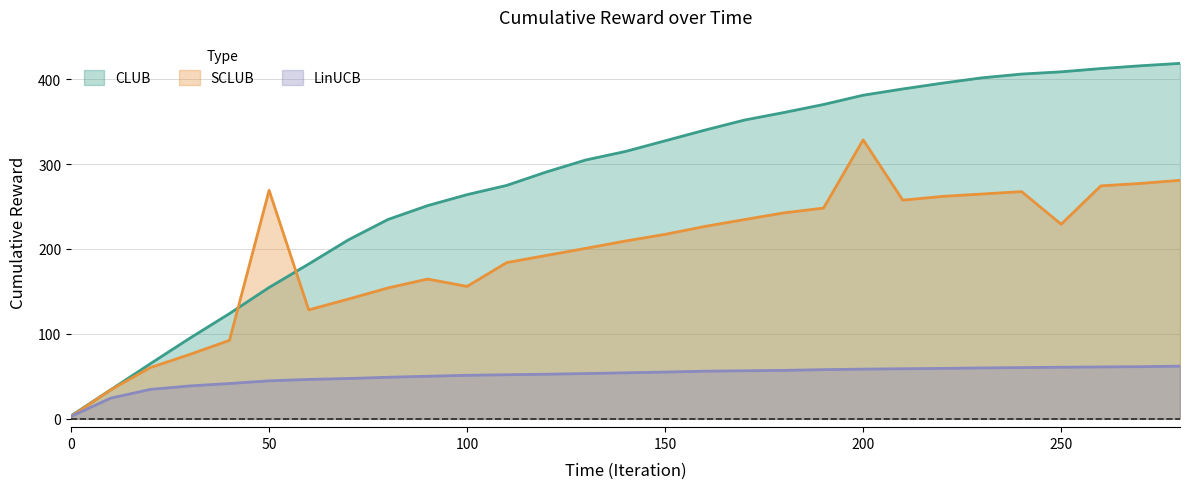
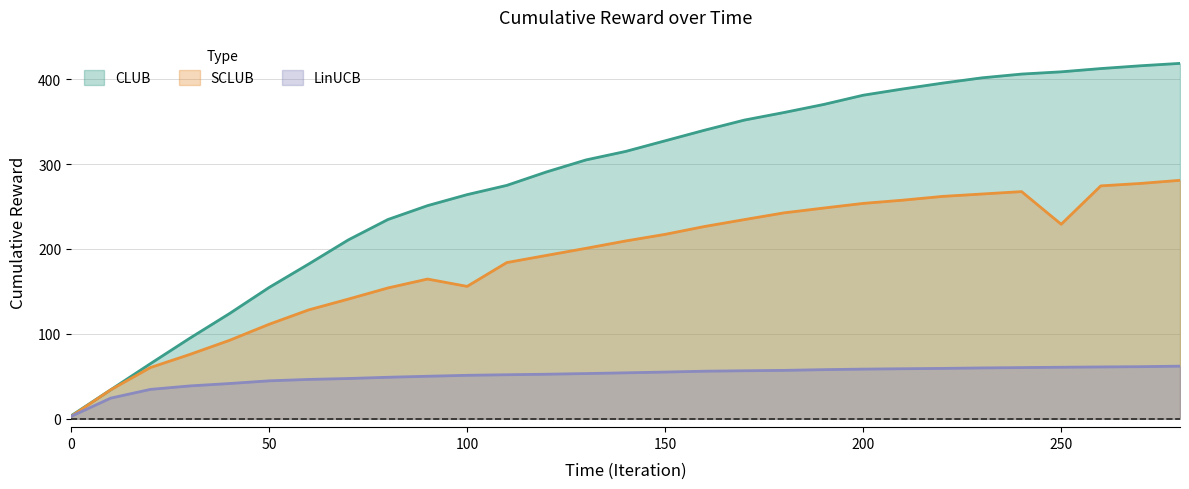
  {
    "SCLUB": {
-     "50": 270,
+     "50": 110,
      "100": 160,
      "150": 220,
-     "200": 330,
+     "200": 250,
      "250": 230
    }
  }
